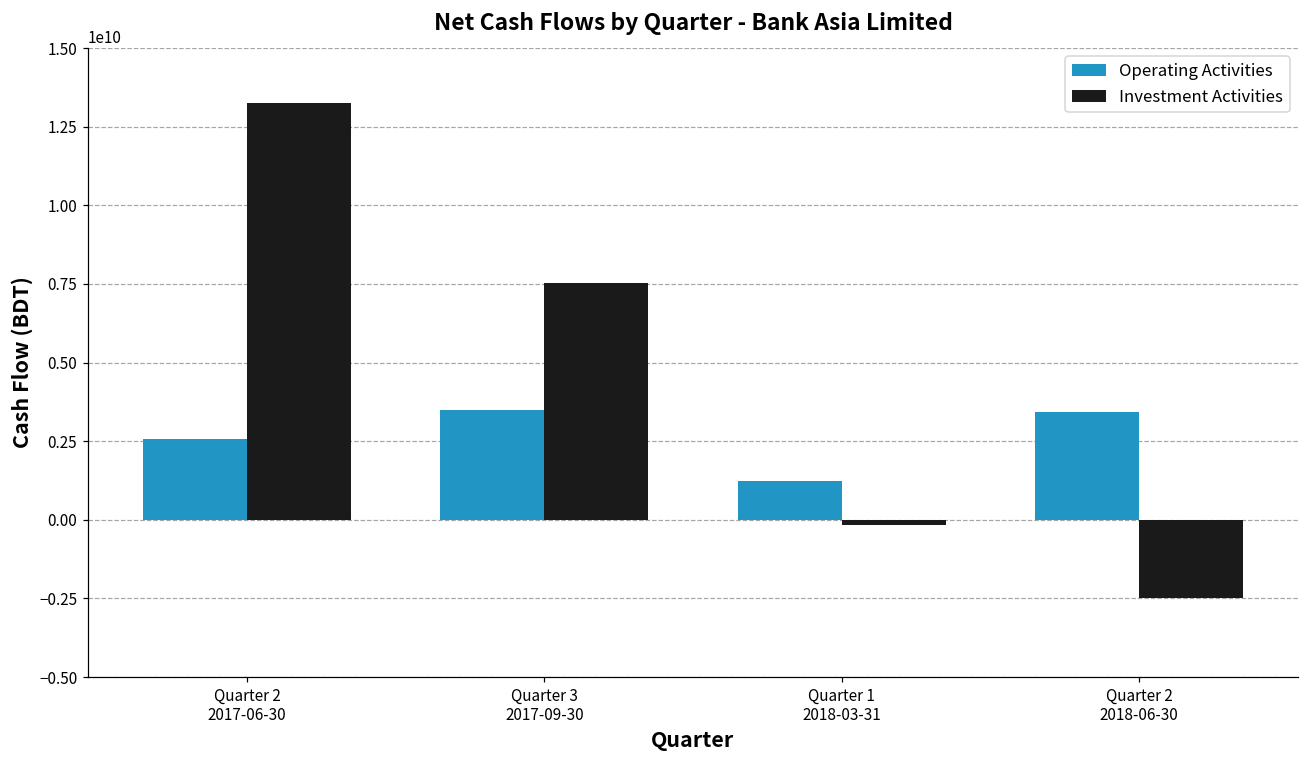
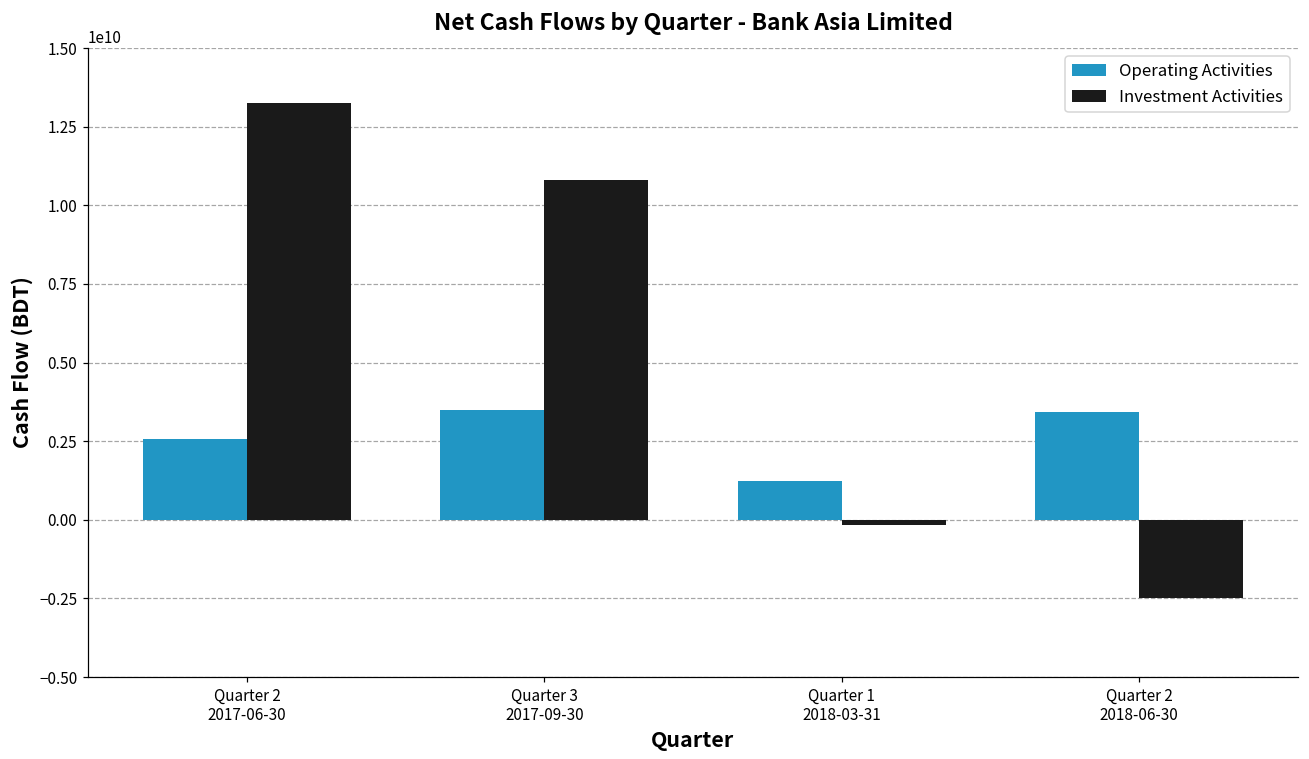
  {
    "Operating Activities": {
      "Quarter 2 2017-06-30": 2600000000,
      "Quarter 3 2017-09-30": 3500000000,
      "Quarter 1 2018-03-31": 1200000000,
      "Quarter 2 2018-06-30": 3400000000
    },
    "Investment Activities": {
      "Quarter 2 2017-06-30": 13300000000,
-     "Quarter 3 2017-09-30": 7500000000,
+     "Quarter 3 2017-09-30": 10800000000,
      "Quarter 1 2018-03-31": -200000000,
      "Quarter 2 2018-06-30": -2500000000
    }
  }
